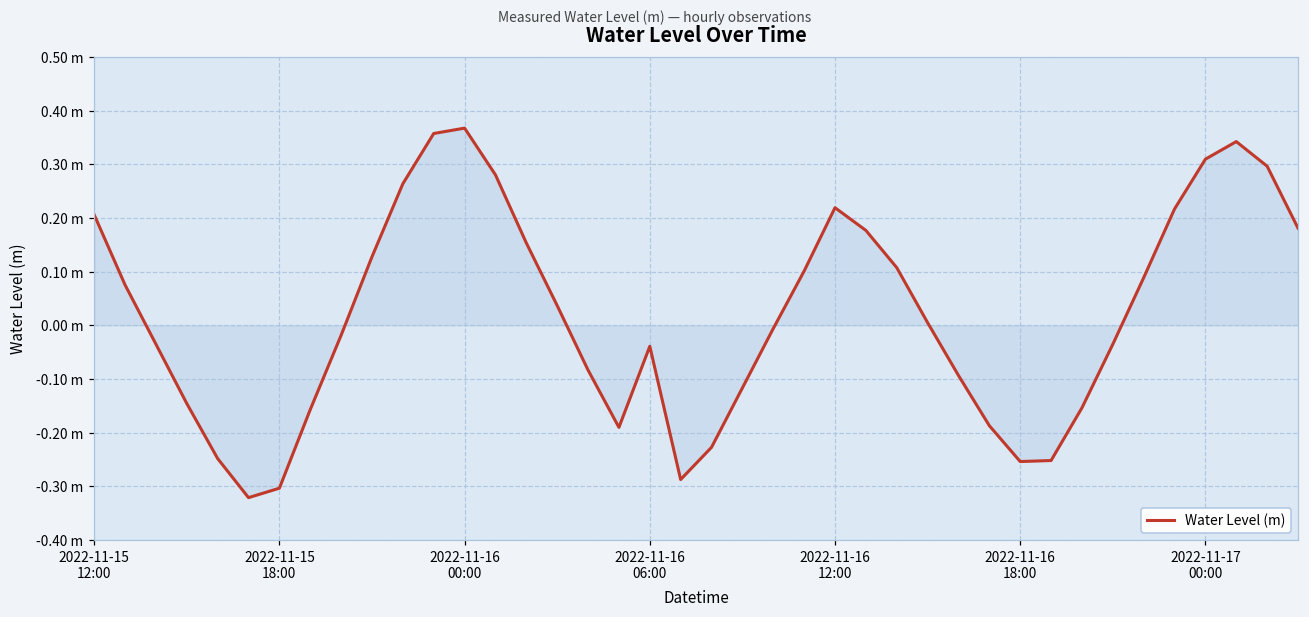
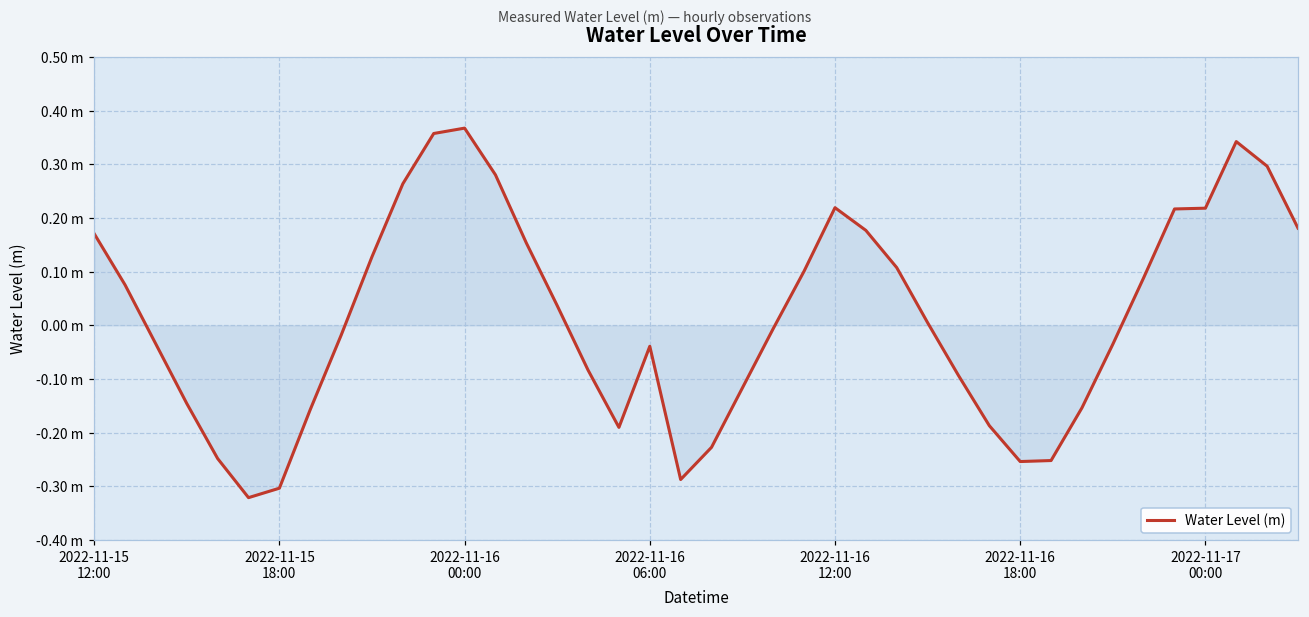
  {
    "Water Level (m)": {
-     "2022-11-15 12:00": "0.21 m",
+     "2022-11-15 12:00": "0.17 m",
      "2022-11-15 18:00": "-0.30 m",
      "2022-11-16 06:00": "-0.04 m",
      "2022-11-16 18:00": "-0.25 m",
-     "2022-11-17 00:00": "0.31 m"
+     "2022-11-17 00:00": "0.22 m"
    }
  }
